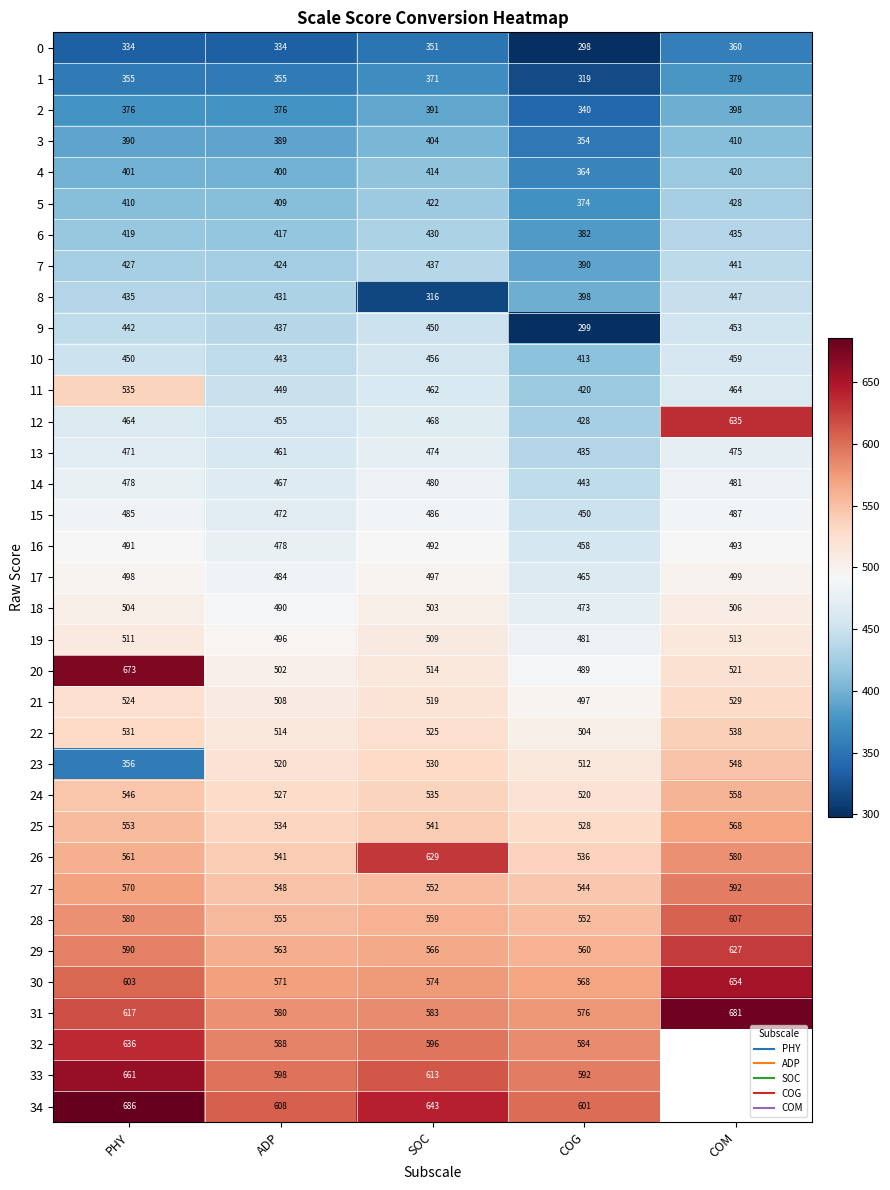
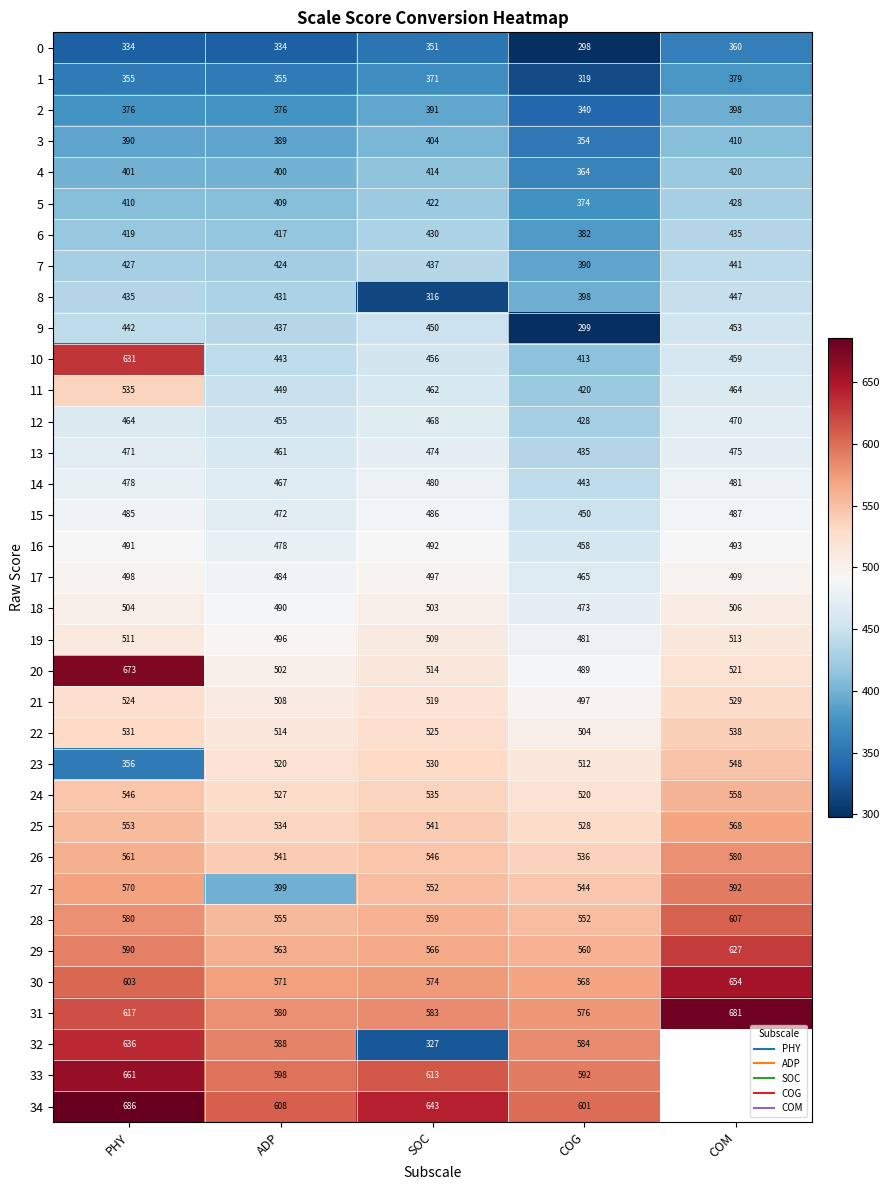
  {
    "0": {
      "PHY": 334,
      "ADP": 334,
      "SOC": 351,
      "COG": 298,
      "COM": 360
    },
    "1": {
      "PHY": 355,
      "ADP": 355,
      "SOC": 371,
      "COG": 319,
      "COM": 379
    },
    "2": {
      "PHY": 376,
      "ADP": 376,
      "SOC": 391,
      "COG": 340,
      "COM": 398
    },
    "3": {
      "PHY": 390,
      "ADP": 389,
      "SOC": 404,
      "COG": 354,
      "COM": 410
    },
    "4": {
      "PHY": 401,
      "ADP": 400,
      "SOC": 414,
      "COG": 364,
      "COM": 420
    },
    "5": {
      "PHY": 410,
      "ADP": 409,
      "SOC": 422,
      "COG": 374,
      "COM": 428
    },
    "6": {
      "PHY": 419,
      "ADP": 417,
      "SOC": 430,
      "COG": 382,
      "COM": 435
    },
    "7": {
      "PHY": 427,
      "ADP": 424,
      "SOC": 437,
      "COG": 390,
      "COM": 441
    },
    "8": {
      "PHY": 435,
      "ADP": 431,
      "SOC": 316,
      "COG": 398,
      "COM": 447
    },
    "9": {
      "PHY": 442,
      "ADP": 437,
      "SOC": 450,
      "COG": 299,
      "COM": 453
    },
    "10": {
-     "PHY": 450,
+     "PHY": 631,
      "ADP": 443,
      "SOC": 456,
      "COG": 413,
      "COM": 459
    },
    "11": {
      "PHY": 535,
      "ADP": 449,
      "SOC": 462,
      "COG": 420,
      "COM": 464
    },
    "12": {
      "PHY": 464,
      "ADP": 455,
      "SOC": 468,
      "COG": 428,
-     "COM": 635
+     "COM": 470
    },
    "13": {
      "PHY": 471,
      "ADP": 461,
      "SOC": 474,
      "COG": 435,
      "COM": 475
    },
    "14": {
      "PHY": 478,
      "ADP": 467,
      "SOC": 480,
      "COG": 443,
      "COM": 481
    },
    "15": {
      "PHY": 485,
      "ADP": 472,
      "SOC": 486,
      "COG": 450,
      "COM": 487
    },
    "16": {
      "PHY": 491,
      "ADP": 478,
      "SOC": 492,
      "COG": 458,
      "COM": 493
    },
    "17": {
      "PHY": 498,
      "ADP": 484,
      "SOC": 497,
      "COG": 465,
      "COM": 499
    },
    "18": {
      "PHY": 504,
      "ADP": 490,
      "SOC": 503,
      "COG": 473,
      "COM": 506
    },
    "19": {
      "PHY": 511,
      "ADP": 496,
      "SOC": 509,
      "COG": 481,
      "COM": 513
    },
    "20": {
      "PHY": 673,
      "ADP": 502,
      "SOC": 514,
      "COG": 489,
      "COM": 521
    },
    "21": {
      "PHY": 524,
      "ADP": 508,
      "SOC": 519,
      "COG": 497,
      "COM": 529
    },
    "22": {
      "PHY": 531,
      "ADP": 514,
      "SOC": 525,
      "COG": 504,
      "COM": 538
    },
    "23": {
      "PHY": 356,
      "ADP": 520,
      "SOC": 530,
      "COG": 512,
      "COM": 548
    },
    "24": {
      "PHY": 546,
      "ADP": 527,
      "SOC": 535,
      "COG": 520,
      "COM": 558
    },
    "25": {
      "PHY": 553,
      "ADP": 534,
      "SOC": 541,
      "COG": 528,
      "COM": 568
    },
    "26": {
      "PHY": 561,
      "ADP": 541,
-     "SOC": 629,
+     "SOC": 546,
      "COG": 536,
      "COM": 580
    },
    "27": {
      "PHY": 570,
-     "ADP": 548,
+     "ADP": 399,
      "SOC": 552,
      "COG": 544,
      "COM": 592
    },
    "28": {
      "PHY": 580,
      "ADP": 555,
      "SOC": 559,
      "COG": 552,
      "COM": 607
    },
    "29": {
      "PHY": 590,
      "ADP": 563,
      "SOC": 566,
      "COG": 560,
      "COM": 627
    },
    "30": {
      "PHY": 603,
      "ADP": 571,
      "SOC": 574,
      "COG": 568,
      "COM": 654
    },
    "31": {
      "PHY": 617,
      "ADP": 580,
      "SOC": 583,
      "COG": 576,
      "COM": 681
    },
    "32": {
      "PHY": 636,
      "ADP": 588,
-     "SOC": 596,
+     "SOC": 327,
      "COG": 584
    },
    "33": {
      "PHY": 661,
      "ADP": 598,
      "SOC": 613,
      "COG": 592
    },
    "34": {
      "PHY": 686,
      "ADP": 608,
      "SOC": 643,
      "COG": 601
    }
  }
